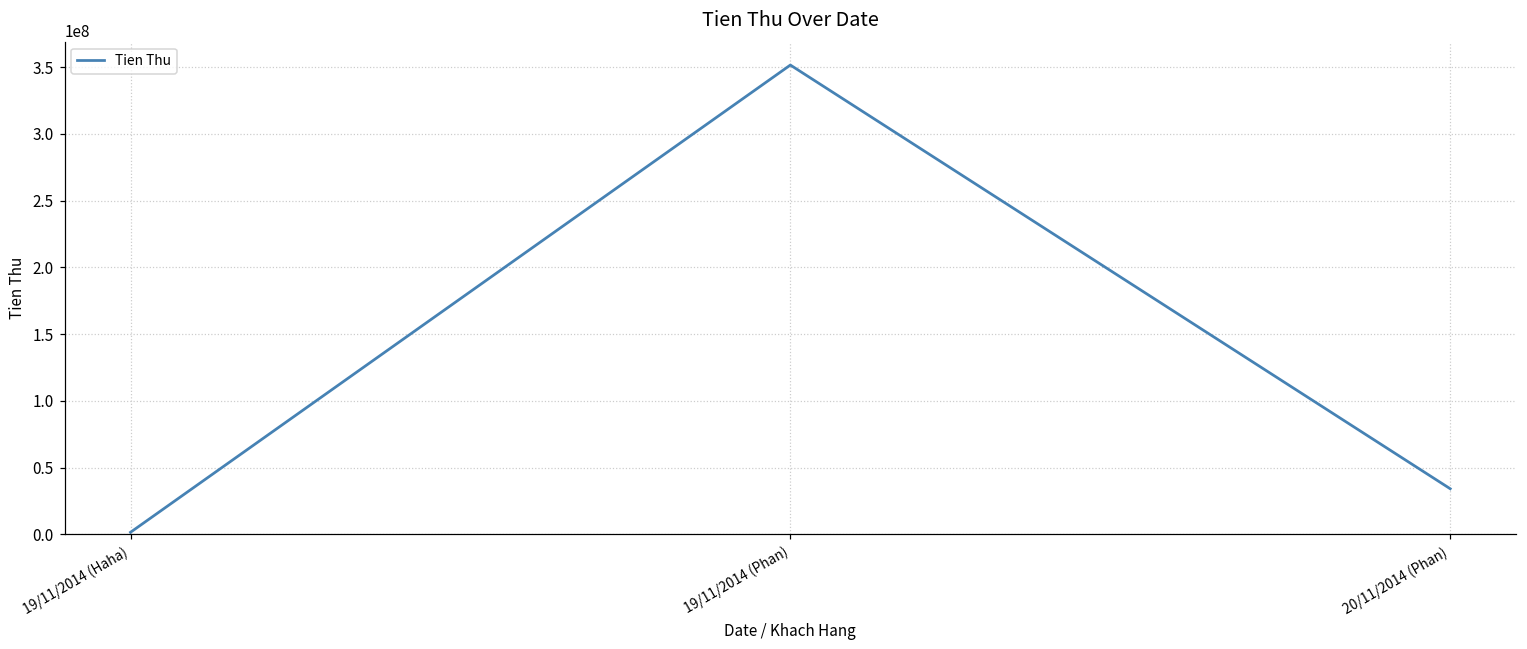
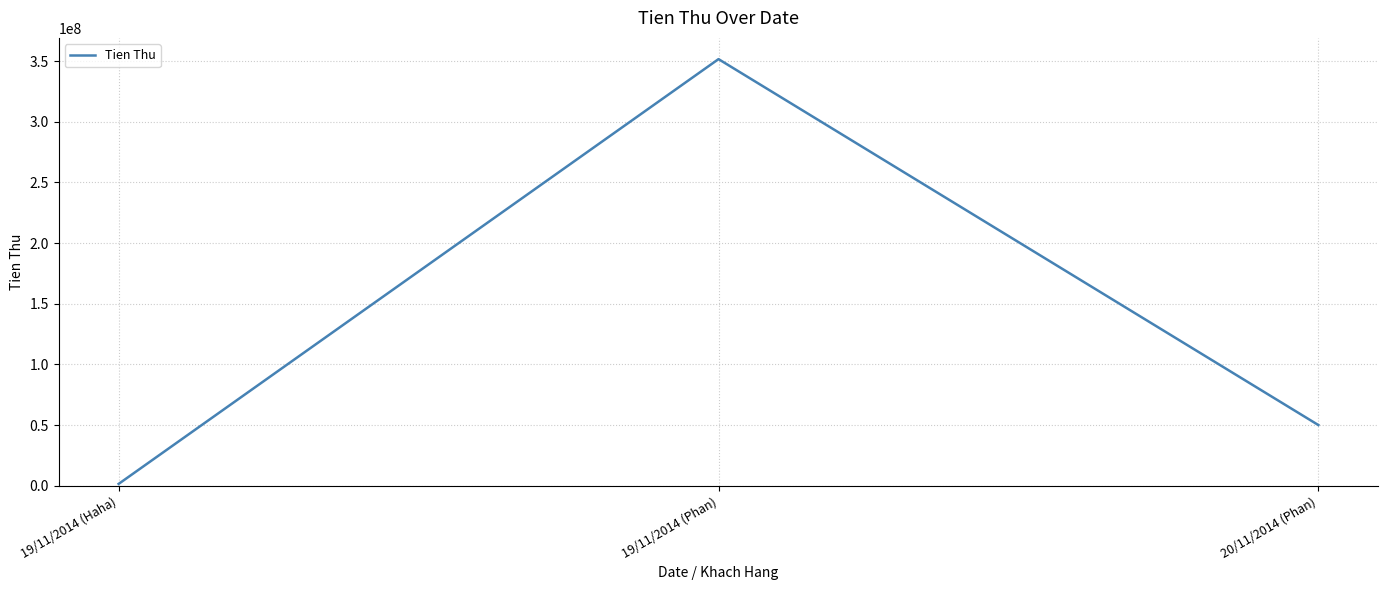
  {
    "19/11/2014 (Haha)": 2000000,
    "19/11/2014 (Phan)": 352000000,
-   "20/11/2014 (Phan)": 34000000
+   "20/11/2014 (Phan)": 50000000
  }
